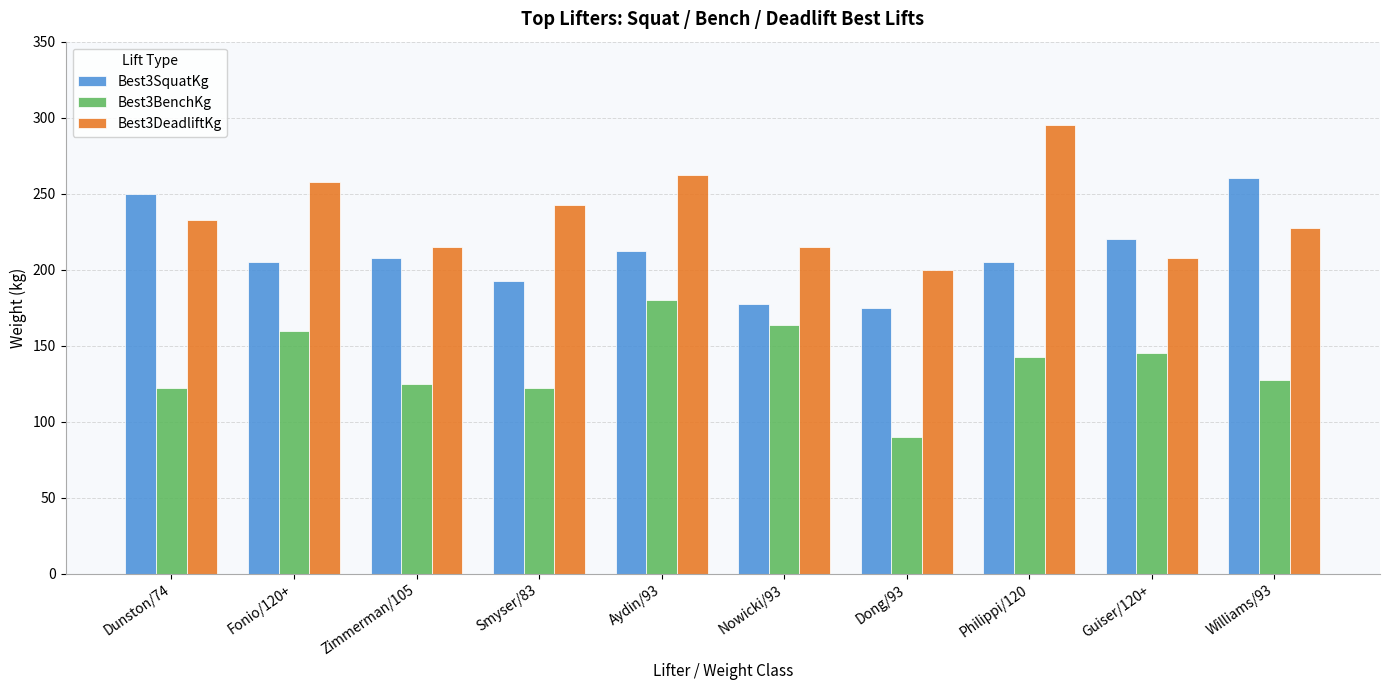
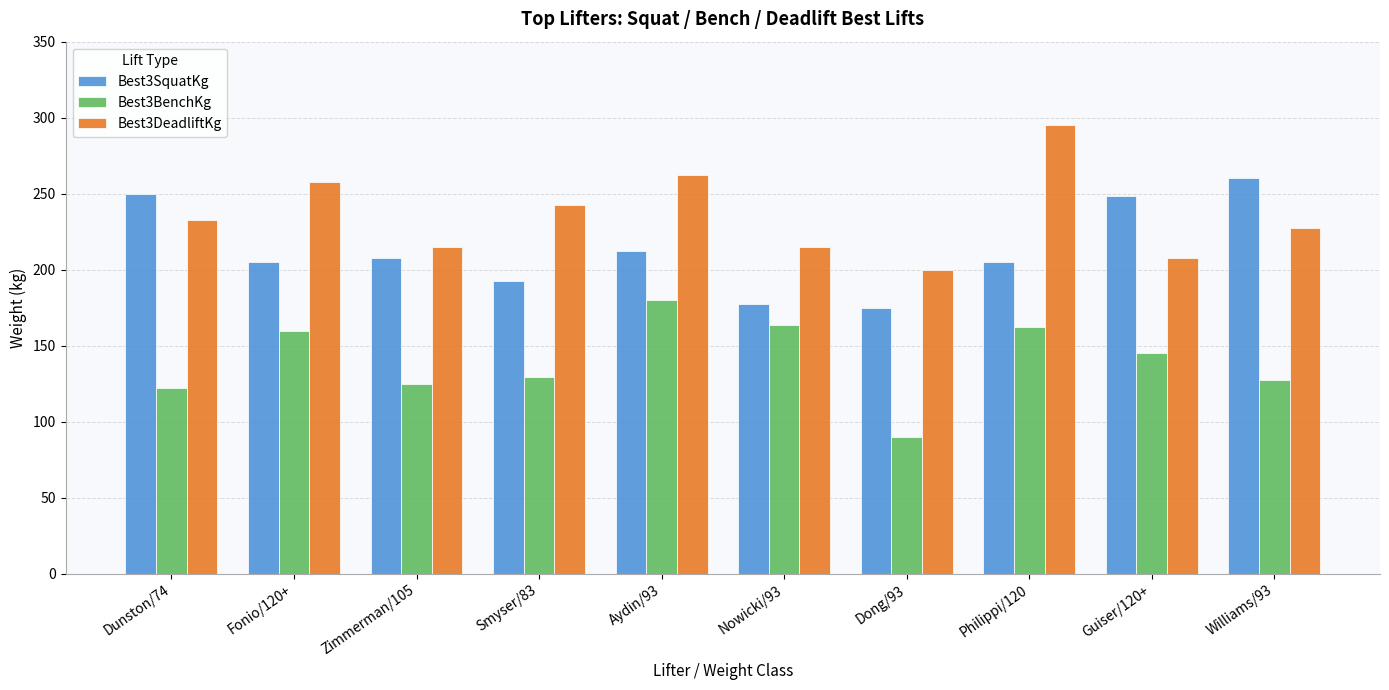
  {
    "Best3SquatKg": {
      "Dunston/74": 250,
      "Fonio/120+": 205,
      "Zimmerman/105": 208,
      "Smyser/83": 193,
      "Aydin/93": 213,
      "Nowicki/93": 178,
      "Dong/93": 175,
      "Philippi/120": 205,
-     "Guiser/120+": 220,
+     "Guiser/120+": 248,
      "Williams/93": 260
    },
    "Best3BenchKg": {
      "Dunston/74": 123,
      "Fonio/120+": 160,
      "Zimmerman/105": 125,
-     "Smyser/83": 123,
+     "Smyser/83": 130,
      "Aydin/93": 180,
      "Nowicki/93": 164,
      "Dong/93": 90,
-     "Philippi/120": 143,
+     "Philippi/120": 163,
      "Guiser/120+": 145,
      "Williams/93": 128
    },
    "Best3DeadliftKg": {
      "Dunston/74": 233,
      "Fonio/120+": 258,
      "Zimmerman/105": 215,
      "Smyser/83": 243,
      "Aydin/93": 263,
      "Nowicki/93": 215,
      "Dong/93": 200,
      "Philippi/120": 295,
      "Guiser/120+": 208,
      "Williams/93": 228
    }
  }
